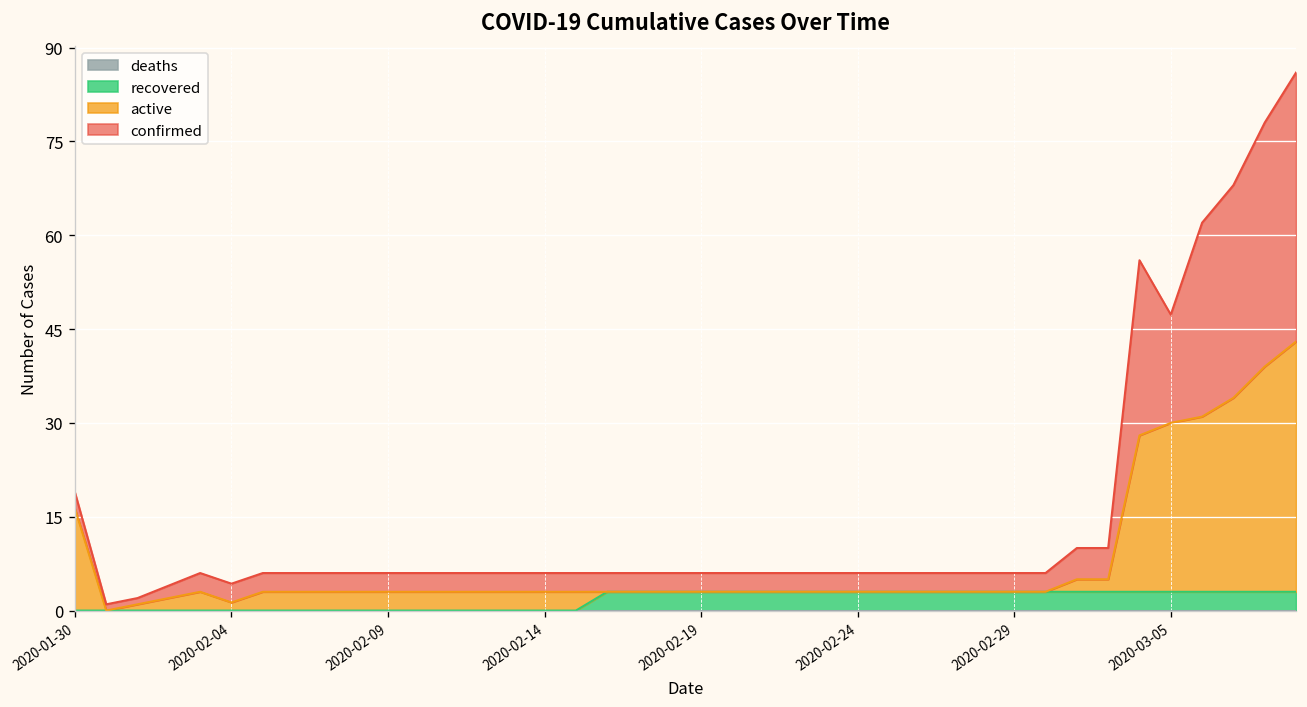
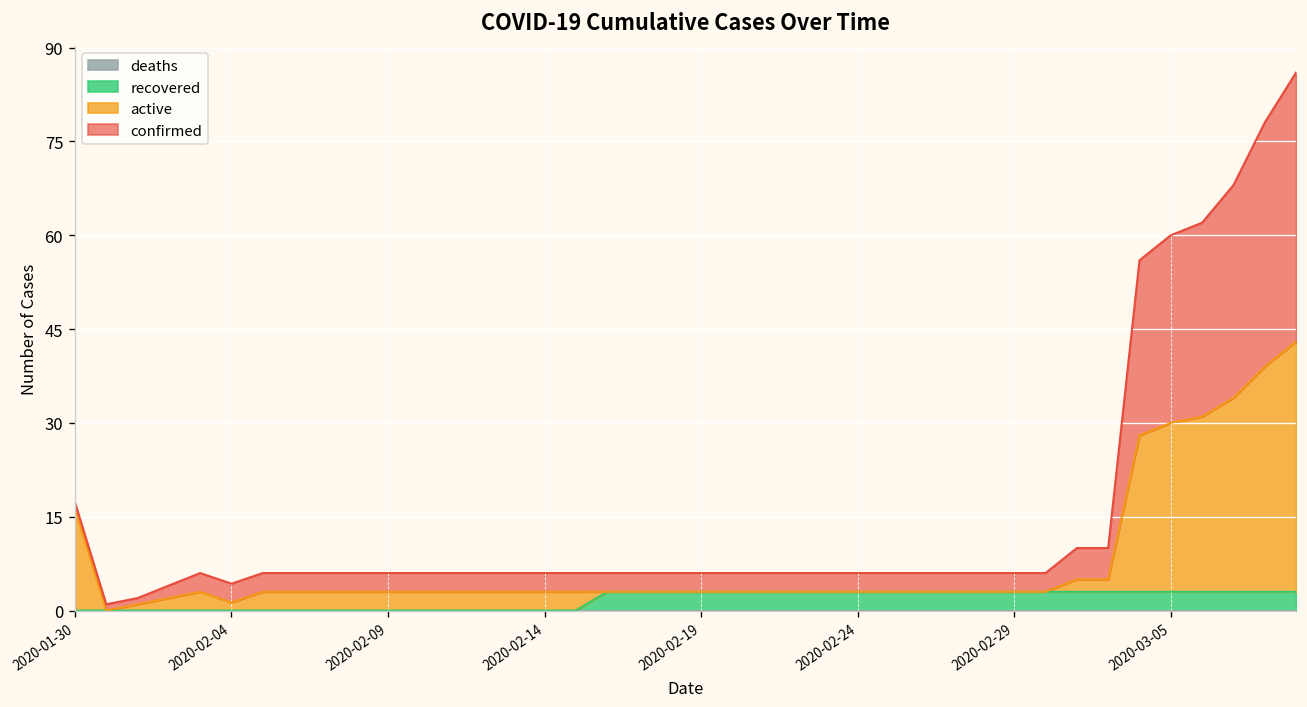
  {
    "deaths": {
      "2020-02-19": 0,
      "2020-02-24": 0,
      "2020-02-29": 0,
      "2020-03-05": 0
    },
    "recovered": {
      "2020-03-05": 3
    },
    "active": {
      "2020-01-30": 16,
      "2020-02-04": 1,
      "2020-02-09": 3,
      "2020-02-14": 3,
      "2020-03-05": 30
    },
    "confirmed": {
-     "2020-01-30": 3,
+     "2020-01-30": 1,
      "2020-02-04": 3,
      "2020-02-09": 3,
      "2020-02-14": 3,
      "2020-02-19": 3,
      "2020-02-24": 3,
      "2020-02-29": 3,
-     "2020-03-05": 17
+     "2020-03-05": 30
    }
  }
